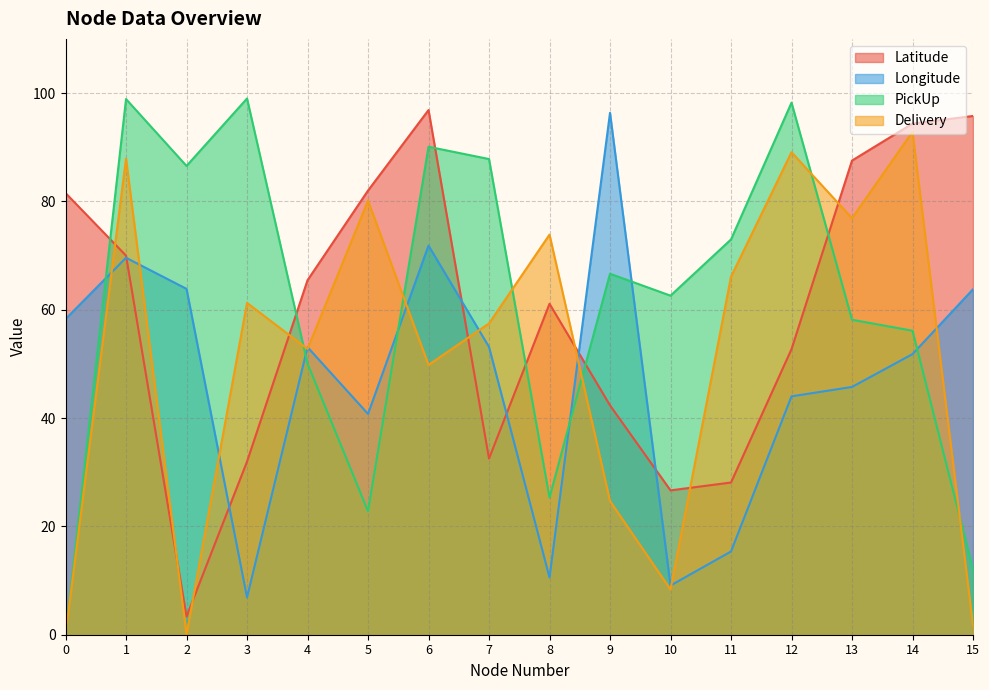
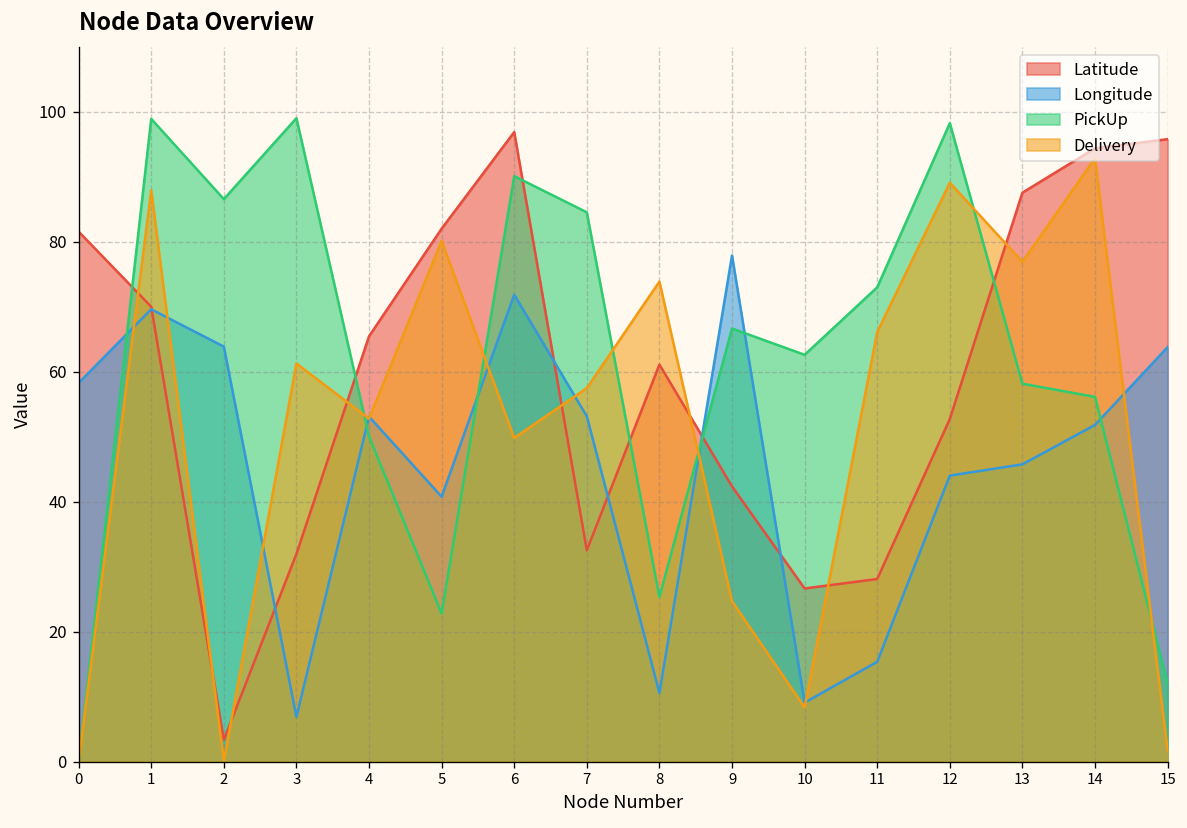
  {
    "Latitude": {
      "0": 82,
      "2": 3,
      "3": 32,
      "4": 65,
      "5": 82,
      "6": 97,
      "7": 33,
      "8": 61,
      "9": 42,
      "10": 27,
      "11": 28,
      "12": 53,
      "13": 88,
      "15": 96
    },
    "Longitude": {
      "0": 58,
      "2": 64,
      "3": 7,
      "5": 41,
      "6": 72,
      "7": 53,
      "8": 11,
-     "9": 96,
+     "9": 78,
      "10": 9,
      "11": 15,
      "12": 44,
      "13": 46,
      "14": 52,
      "15": 64
    },
    "PickUp": {
      "1": 99,
      "2": 87,
      "3": 99,
      "4": 50,
      "5": 23,
      "6": 90,
-     "7": 88,
+     "7": 85,
      "8": 25,
      "9": 67,
      "10": 63,
      "11": 73,
      "12": 98,
      "13": 58,
      "14": 56,
      "15": 12
    },
    "Delivery": {
      "1": 88,
      "2": 0,
      "3": 61,
      "5": 80,
      "6": 50,
      "7": 57,
      "8": 74,
      "9": 25,
      "10": 8,
      "11": 66,
      "12": 89,
      "13": 77,
      "15": 2
    }
  }
